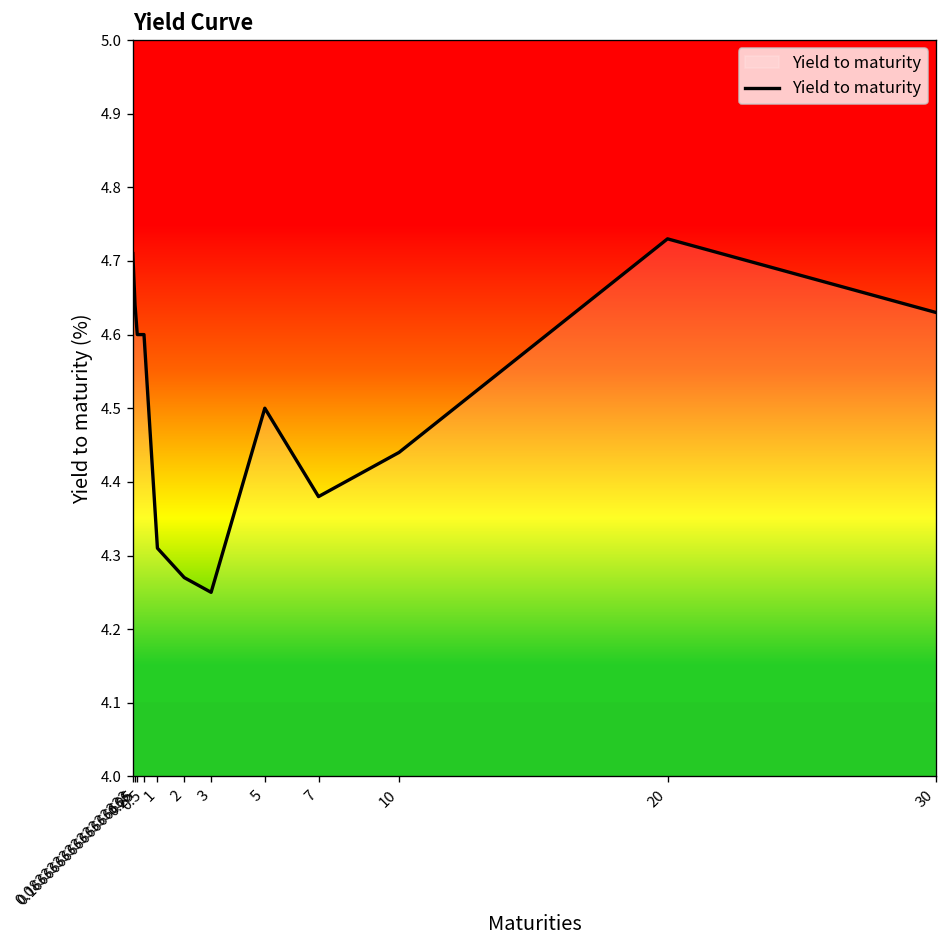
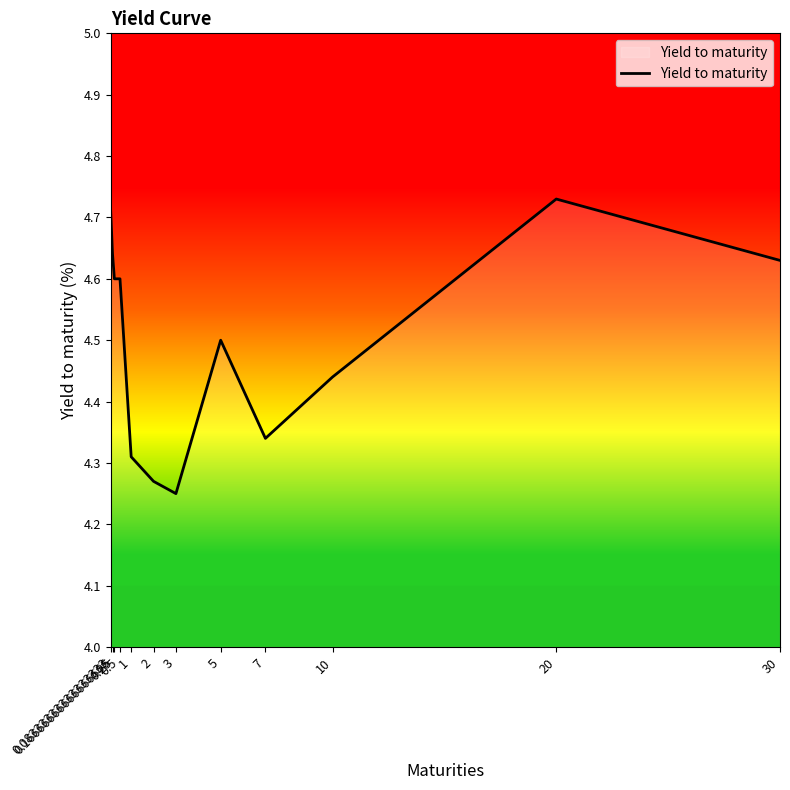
  {
    "0.08333333333333333": 4.71,
    "0.16666666666666666": 4.64,
    "0.25": 4.60,
    "0.5": 4.60,
    "1": 4.31,
    "2": 4.27,
    "3": 4.25,
    "5": 4.50,
-   "7": 4.38,
+   "7": 4.34,
    "10": 4.44,
    "20": 4.73,
    "30": 4.63
  }
